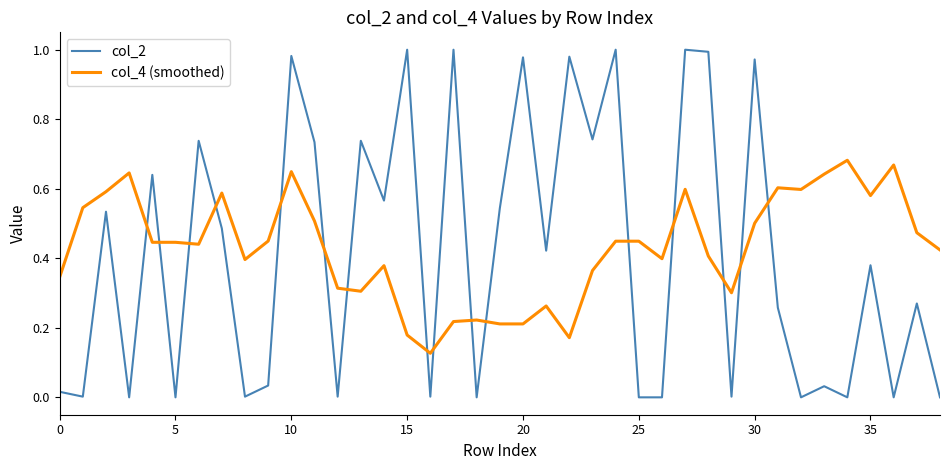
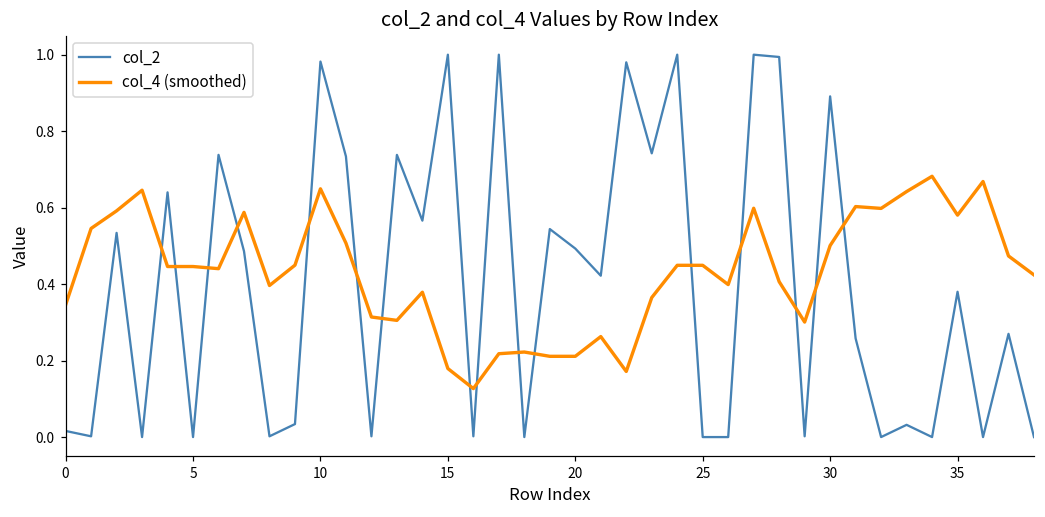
  {
    "col_2": {
      "0": 0.02,
      "5": 0.00,
      "10": 0.98,
      "15": 1.00,
-     "20": 0.98,
+     "20": 0.49,
      "25": 0.00,
-     "30": 0.97,
+     "30": 0.89,
      "35": 0.38
    },
    "col_4 (smoothed)": {
      "0": 0.35,
      "5": 0.45,
      "10": 0.65,
      "15": 0.18,
      "20": 0.21,
      "25": 0.45,
      "30": 0.50,
      "35": 0.58
    }
  }
